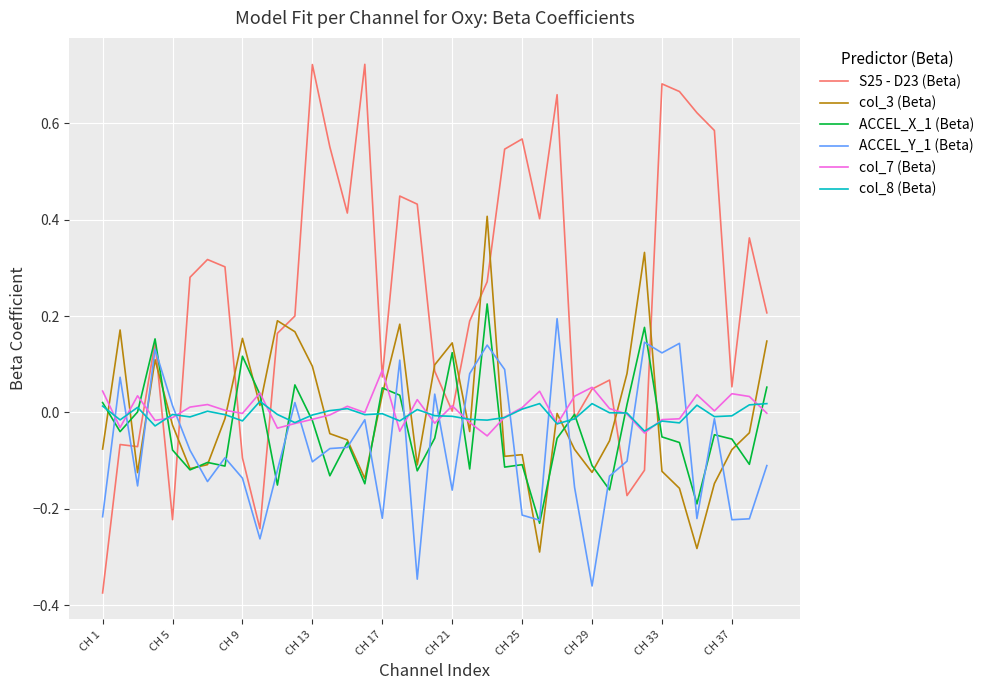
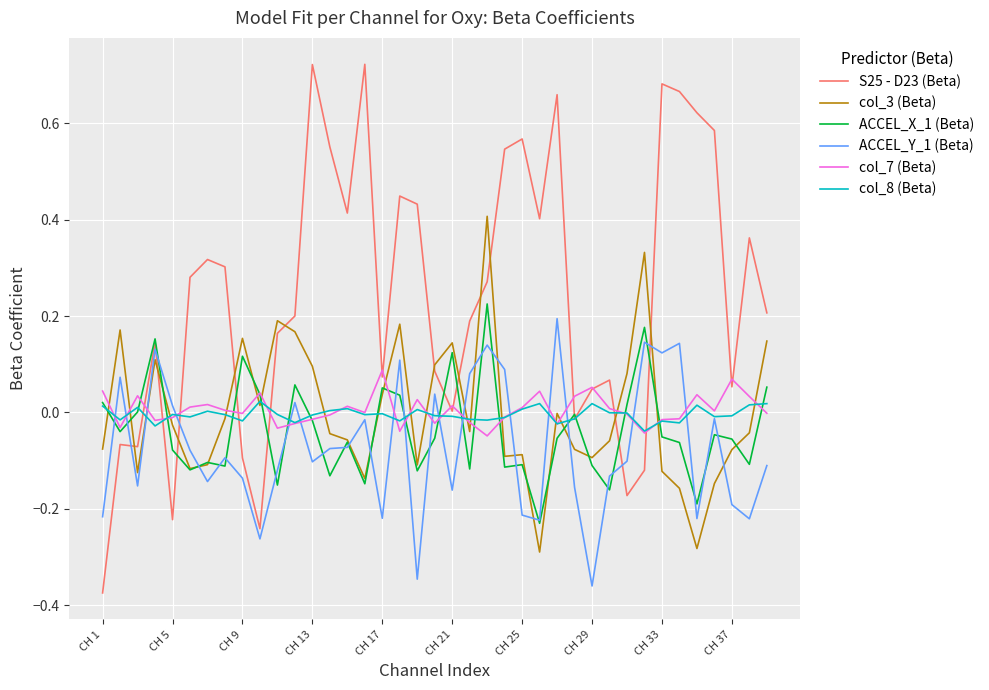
  {
    "S25 - D23 (Beta)": {
      "CH 1": -0.37,
      "CH 5": -0.22,
      "CH 9": -0.09,
      "CH 13": 0.72,
      "CH 17": 0.07,
      "CH 21": 0.00,
      "CH 25": 0.57,
      "CH 33": 0.68,
      "CH 37": 0.05
    },
    "col_3 (Beta)": {
      "CH 1": -0.08,
      "CH 5": -0.03,
      "CH 9": 0.15,
      "CH 13": 0.10,
      "CH 17": 0.04,
      "CH 21": 0.14,
      "CH 25": -0.09,
-     "CH 29": -0.12,
+     "CH 29": -0.09,
      "CH 33": -0.12,
      "CH 37": -0.08
    },
    "ACCEL_X_1 (Beta)": {
      "CH 1": 0.02,
      "CH 5": -0.08,
      "CH 9": 0.12,
      "CH 17": 0.05,
      "CH 21": 0.12,
      "CH 25": -0.11,
      "CH 29": -0.11,
      "CH 33": -0.05,
      "CH 37": -0.06
    },
    "ACCEL_Y_1 (Beta)": {
      "CH 1": -0.22,
      "CH 5": 0.01,
      "CH 9": -0.14,
      "CH 13": -0.10,
      "CH 17": -0.22,
      "CH 21": -0.16,
      "CH 25": -0.21,
      "CH 29": -0.36,
      "CH 33": 0.12,
-     "CH 37": -0.22
+     "CH 37": -0.19
    },
    "col_7 (Beta)": {
      "CH 1": 0.04,
      "CH 5": -0.01,
      "CH 9": 0.00,
      "CH 17": 0.09,
      "CH 21": 0.01,
-     "CH 37": 0.04
+     "CH 37": 0.07
    },
    "col_8 (Beta)": {
      "CH 1": 0.01,
      "CH 5": 0.00,
      "CH 9": -0.02,
      "CH 13": -0.01,
      "CH 17": 0.00,
      "CH 21": -0.01,
      "CH 29": 0.02,
      "CH 37": -0.01
    }
  }
